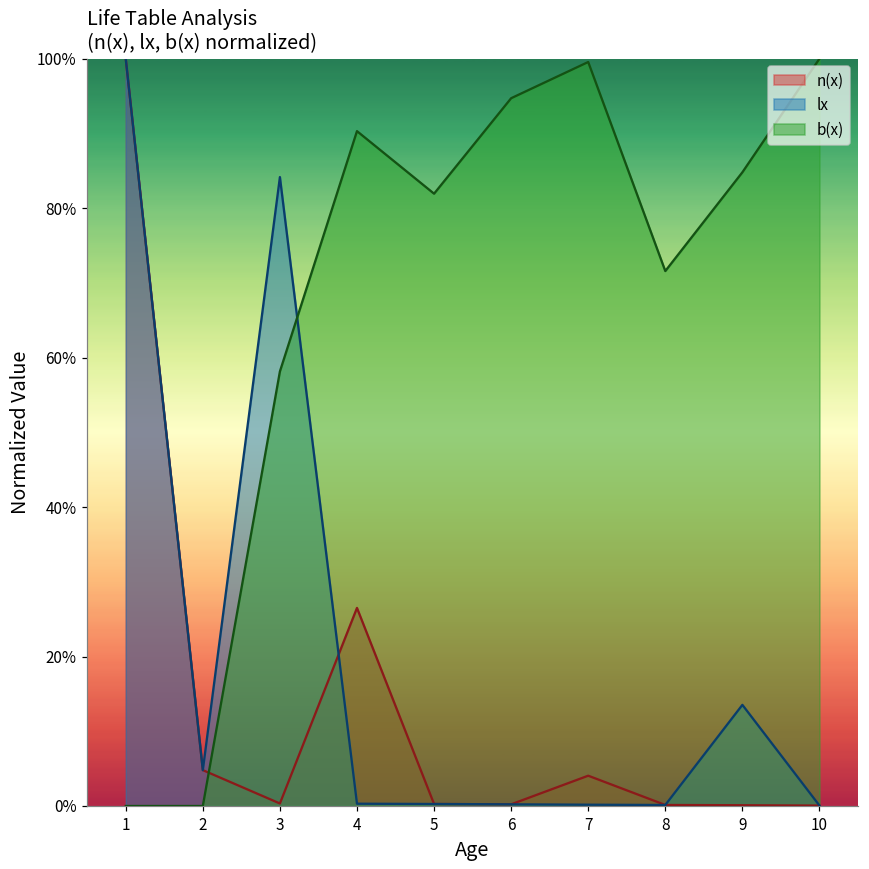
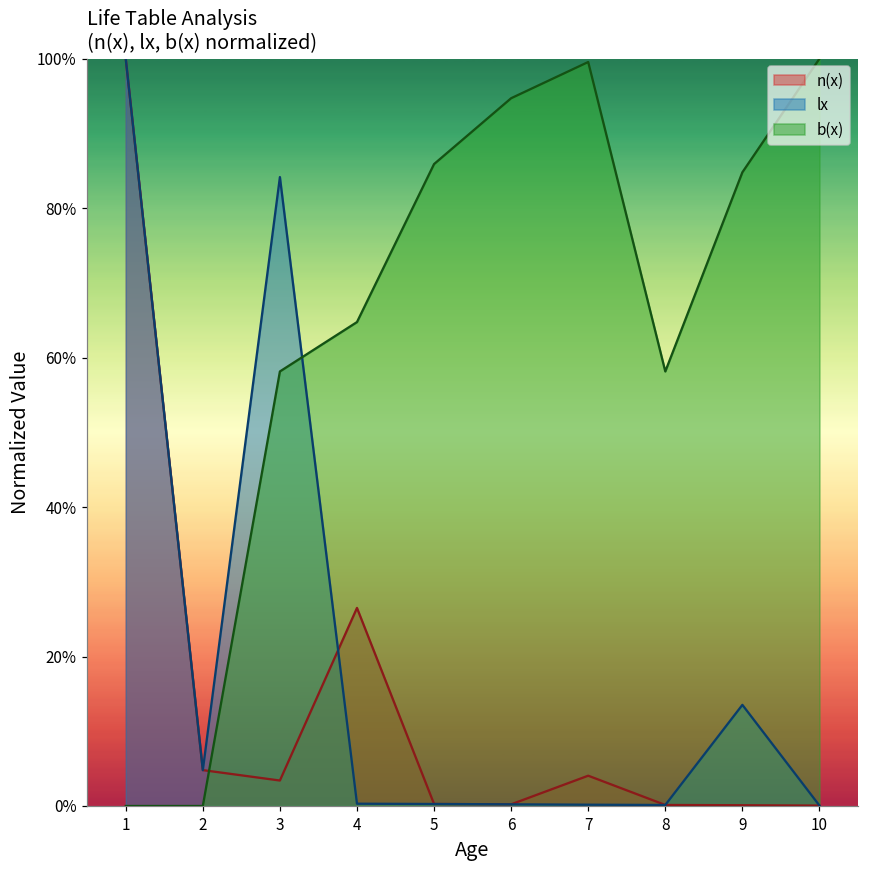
  {
    "n(x)": {
-     "3": "0%",
+     "3": "3%",
      "4": "27%",
      "7": "4%",
      "9": "0%"
    },
    "lx": {
      "3": "84%",
      "4": "0%",
      "7": "0%",
      "9": "14%"
    },
    "b(x)": {
      "1": "0%",
      "2": "0%",
      "3": "58%",
-     "4": "90%",
-     "5": "82%",
+     "4": "65%",
+     "5": "86%",
      "6": "95%",
      "7": "100%",
-     "8": "72%",
+     "8": "58%",
      "9": "85%",
      "10": "100%"
    }
  }
